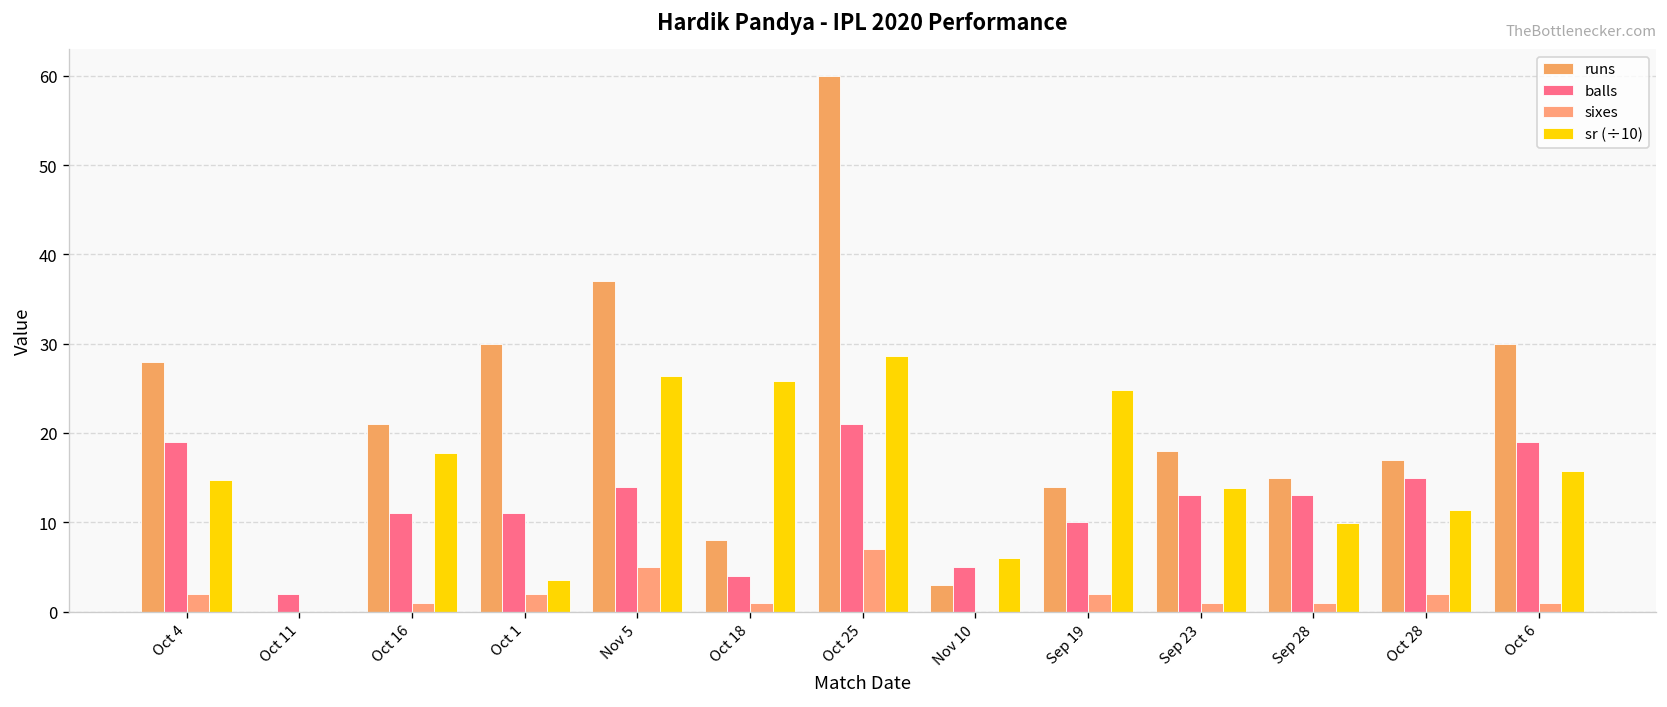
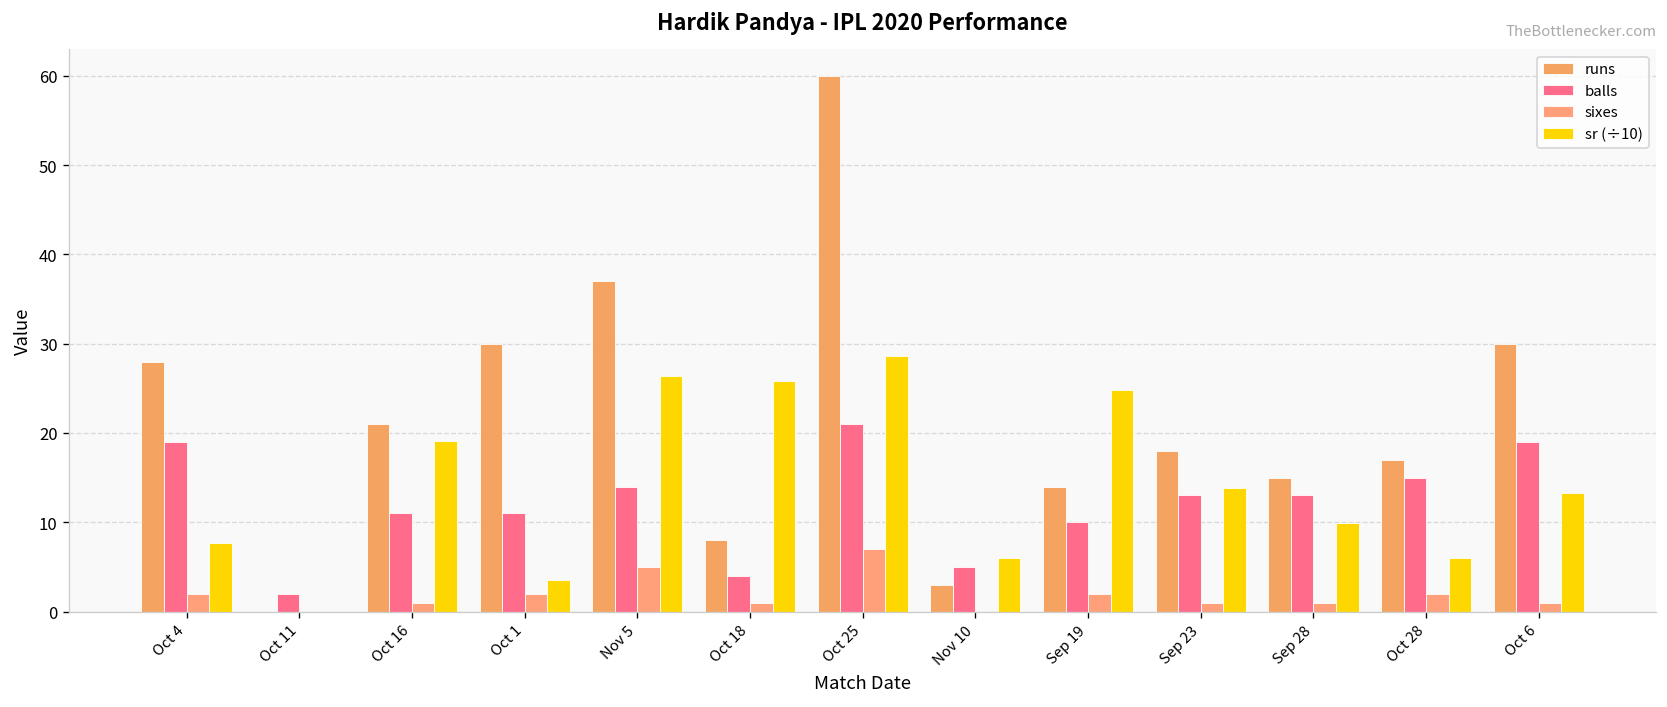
  {
    "sr (÷10)": {
-     "Oct 4": 15,
+     "Oct 4": 8,
      "Oct 11": 0,
-     "Oct 16": 18,
+     "Oct 16": 19,
      "Oct 1": 4,
      "Nov 5": 26,
      "Oct 18": 26,
      "Oct 25": 29,
      "Nov 10": 6,
      "Sep 19": 25,
      "Sep 23": 14,
      "Sep 28": 10,
-     "Oct 28": 11,
-     "Oct 6": 16
+     "Oct 28": 6,
+     "Oct 6": 13
    }
  }
